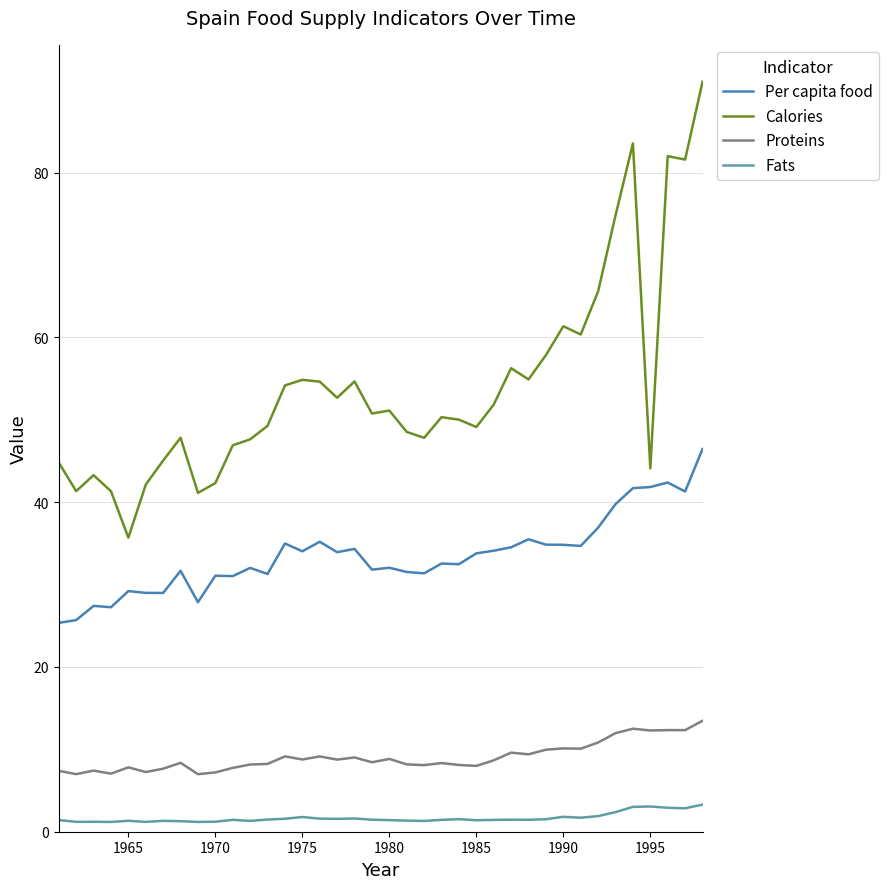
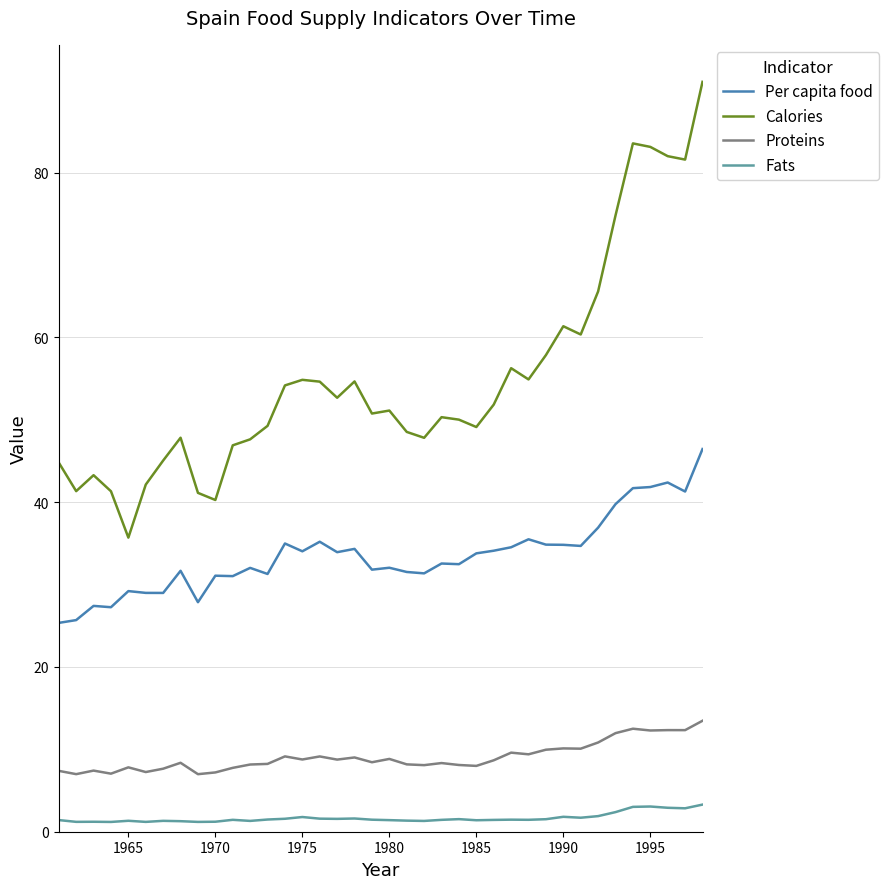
  {
    "Calories": {
      "1965": 36,
-     "1970": 42,
+     "1970": 40,
      "1975": 55,
      "1980": 51,
      "1985": 49,
      "1990": 61,
-     "1995": 44
+     "1995": 83
    }
  }
